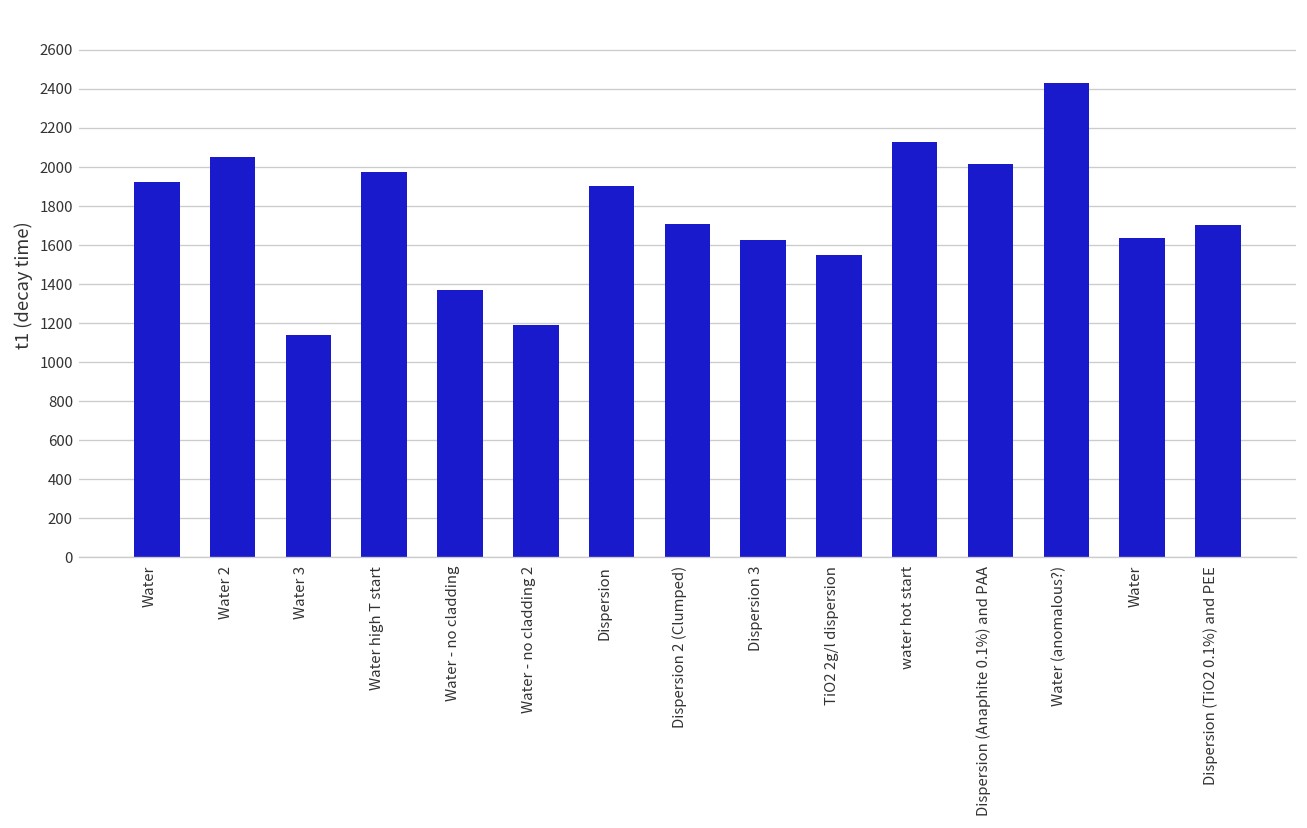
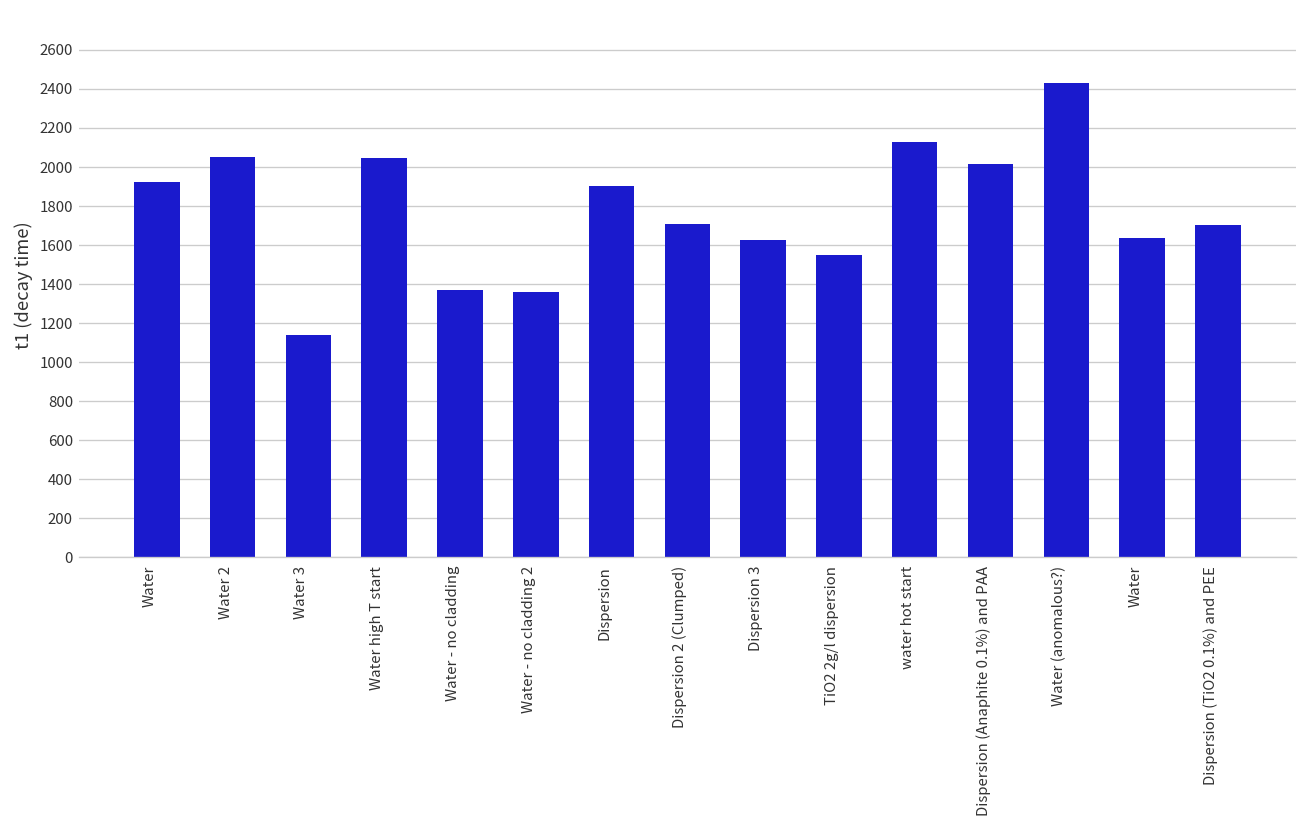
  {
    "Water 2": 2050,
    "Water 3": 1140,
-   "Water high T start": 1980,
+   "Water high T start": 2050,
    "Water - no cladding": 1370,
-   "Water - no cladding 2": 1190,
+   "Water - no cladding 2": 1360,
    "Dispersion": 1900,
    "Dispersion 2 (Clumped)": 1710,
    "Dispersion 3": 1620,
    "TiO2 2g/l dispersion": 1550,
    "water hot start": 2130,
    "Dispersion (Anaphite 0.1%) and PAA": 2010,
    "Water (anomalous?)": 2430,
    "Dispersion (TiO2 0.1%) and PEE": 1700
  }
